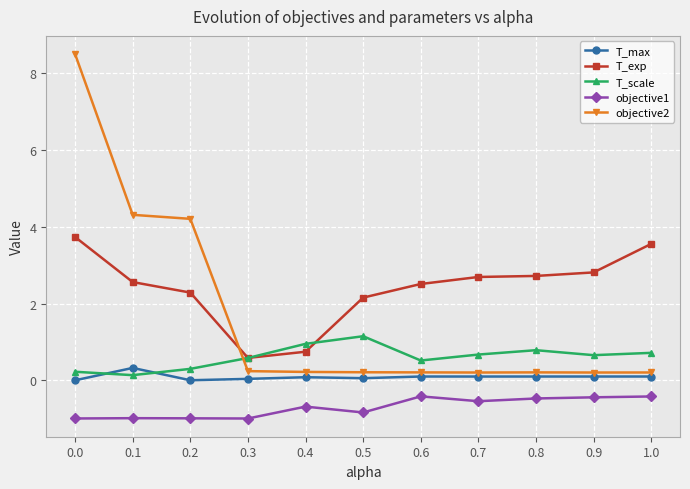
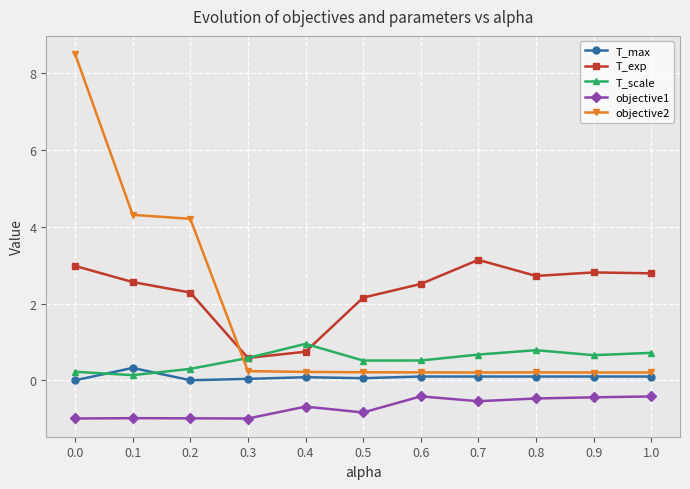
  {
    "T_max": {
      "0.0": 0.0,
      "0.1": 0.3,
      "0.2": 0.0,
      "0.3": 0.0,
      "0.4": 0.1,
      "0.5": 0.1,
      "0.6": 0.1,
      "0.7": 0.1,
      "0.8": 0.1,
      "0.9": 0.1,
      "1.0": 0.1
    },
    "T_exp": {
-     "0.0": 3.7,
+     "0.0": 3.0,
      "0.1": 2.6,
      "0.2": 2.3,
      "0.4": 0.7,
      "0.5": 2.2,
      "0.6": 2.5,
-     "0.7": 2.7,
+     "0.7": 3.1,
      "0.8": 2.7,
      "0.9": 2.8,
-     "1.0": 3.6
+     "1.0": 2.8
    },
    "T_scale": {
      "0.0": 0.2,
      "0.1": 0.1,
      "0.2": 0.3,
      "0.4": 1.0,
-     "0.5": 1.1,
+     "0.5": 0.5,
      "0.6": 0.5,
      "0.7": 0.7,
      "0.8": 0.8,
      "0.9": 0.7,
      "1.0": 0.7
    },
    "objective1": {
      "0.0": -1.0,
      "0.1": -1.0,
      "0.2": -1.0,
      "0.3": -1.0,
      "0.4": -0.7,
      "0.5": -0.8,
      "0.6": -0.4,
      "0.7": -0.5,
      "0.8": -0.5,
      "0.9": -0.4,
      "1.0": -0.4
    },
    "objective2": {
      "0.0": 8.5,
      "0.1": 4.3,
      "0.2": 4.2,
      "0.3": 0.2,
      "0.4": 0.2,
      "0.5": 0.2,
      "0.6": 0.2,
      "0.7": 0.2,
      "0.8": 0.2,
      "0.9": 0.2,
      "1.0": 0.2
    }
  }
